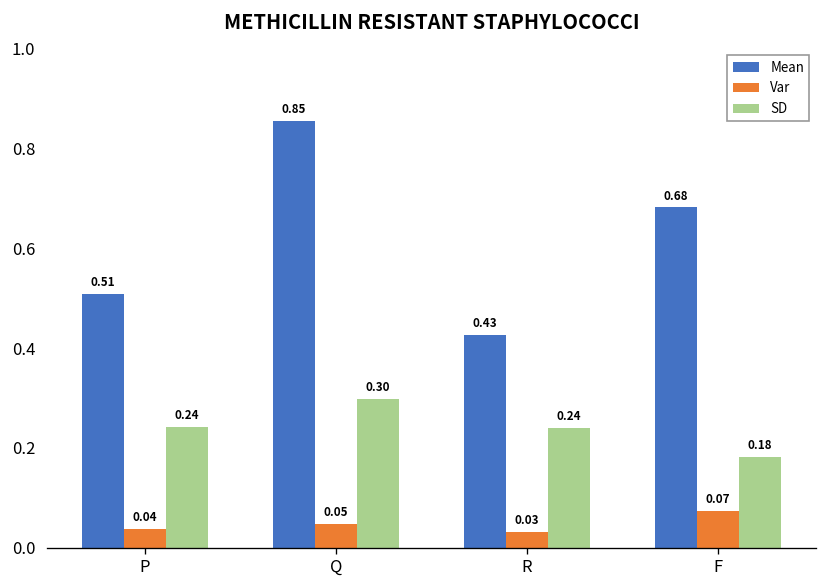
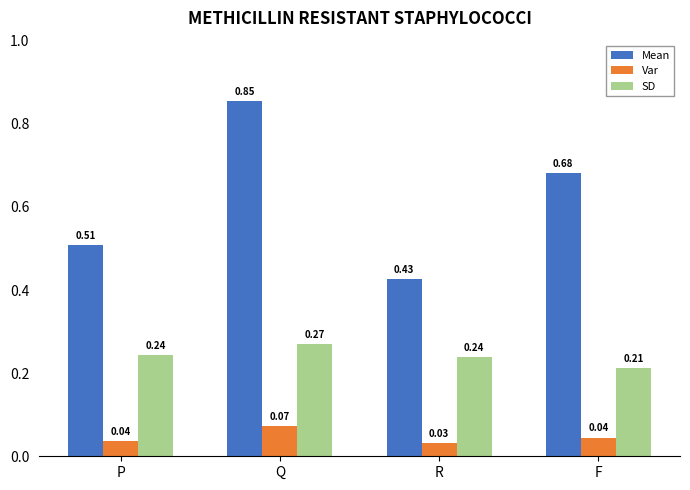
  {
    "Mean": {
      "P": 0.51,
      "Q": 0.85,
      "R": 0.43,
      "F": 0.68
    },
    "Var": {
      "P": 0.04,
-     "Q": 0.05,
+     "Q": 0.07,
      "R": 0.03,
-     "F": 0.07
+     "F": 0.04
    },
    "SD": {
      "P": 0.24,
-     "Q": 0.30,
+     "Q": 0.27,
      "R": 0.24,
-     "F": 0.18
+     "F": 0.21
    }
  }
